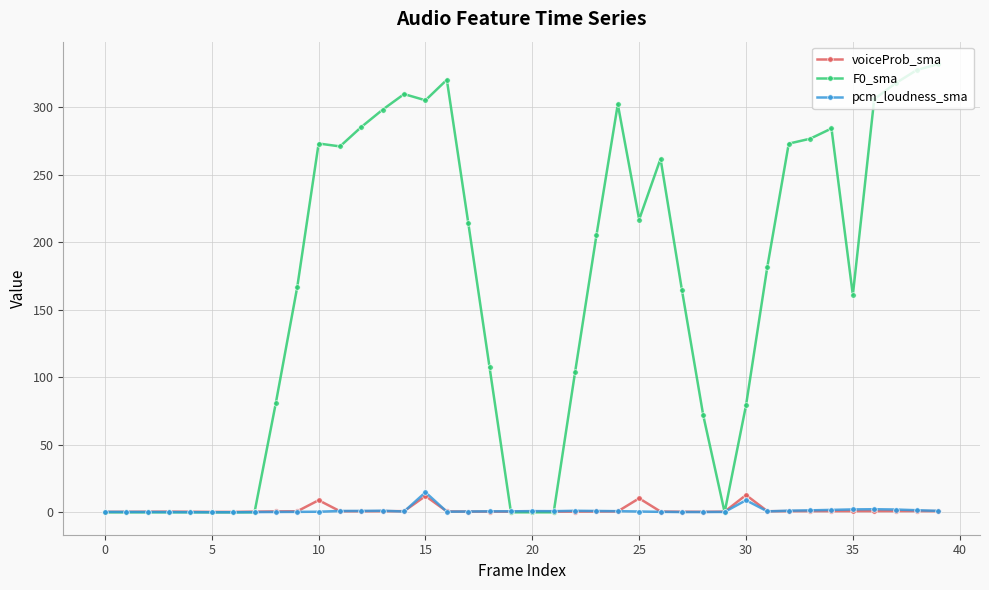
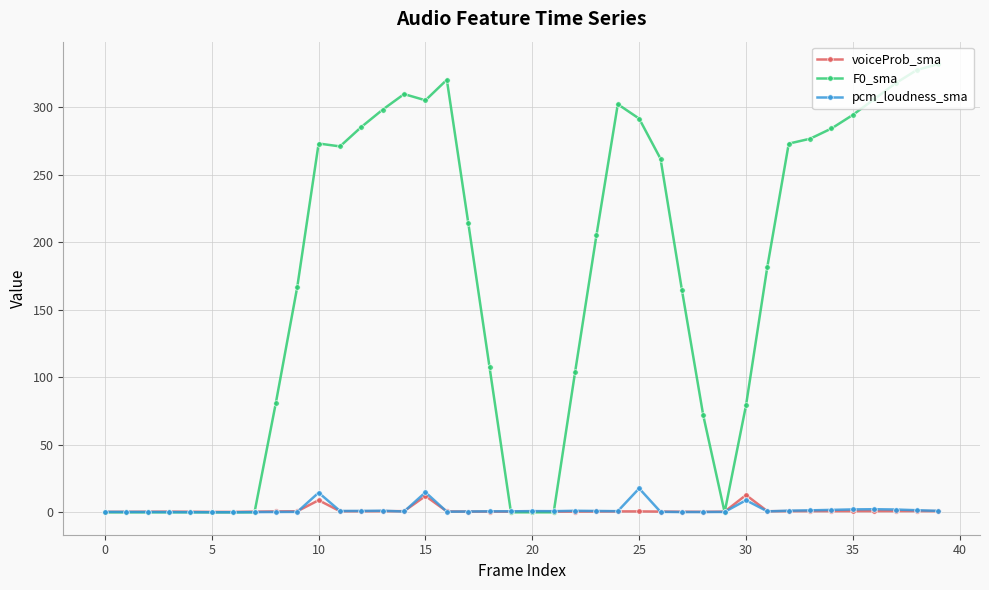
  {
    "voiceProb_sma": {
      "10": 9,
      "15": 12,
-     "25": 10,
+     "25": 1,
      "30": 13
    },
    "F0_sma": {
      "10": 273,
      "15": 305,
-     "25": 217,
+     "25": 292,
      "30": 79,
-     "35": 161
+     "35": 294
    },
    "pcm_loudness_sma": {
-     "10": 0,
+     "10": 15,
      "15": 15,
-     "25": 1,
+     "25": 18,
      "30": 9
    }
  }
